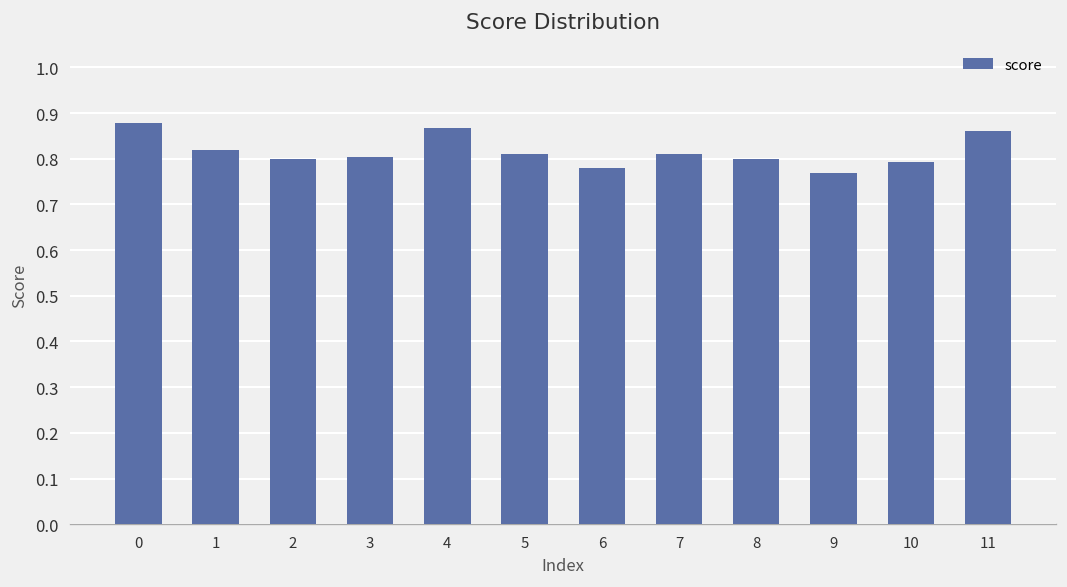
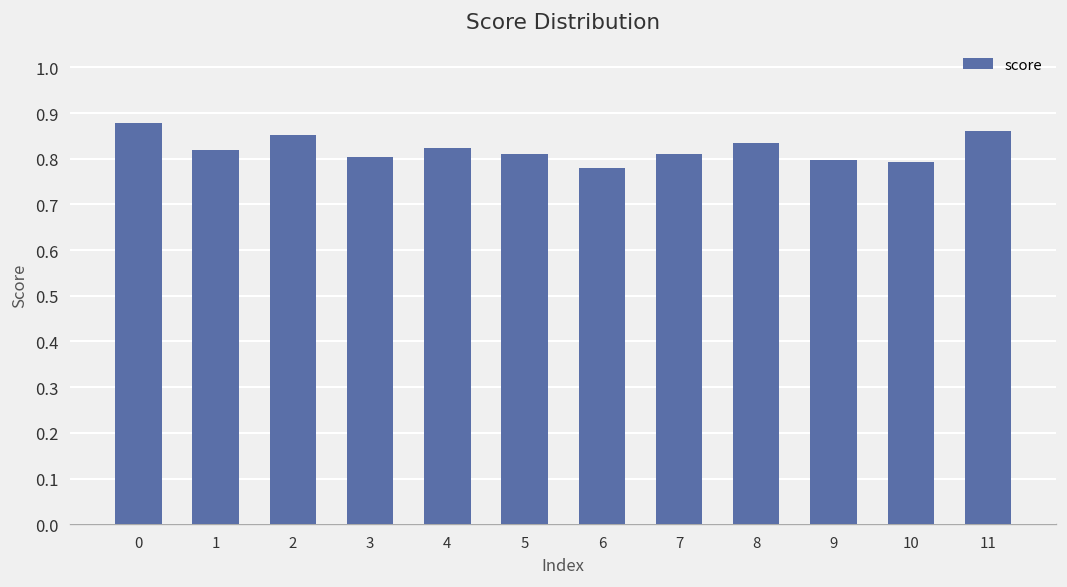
  {
    "0": 0.88,
    "1": 0.82,
-   "2": 0.80,
+   "2": 0.85,
    "3": 0.80,
-   "4": 0.87,
+   "4": 0.82,
    "5": 0.81,
    "6": 0.78,
    "7": 0.81,
-   "8": 0.80,
-   "9": 0.77,
+   "8": 0.83,
+   "9": 0.80,
    "10": 0.79,
    "11": 0.86
  }
